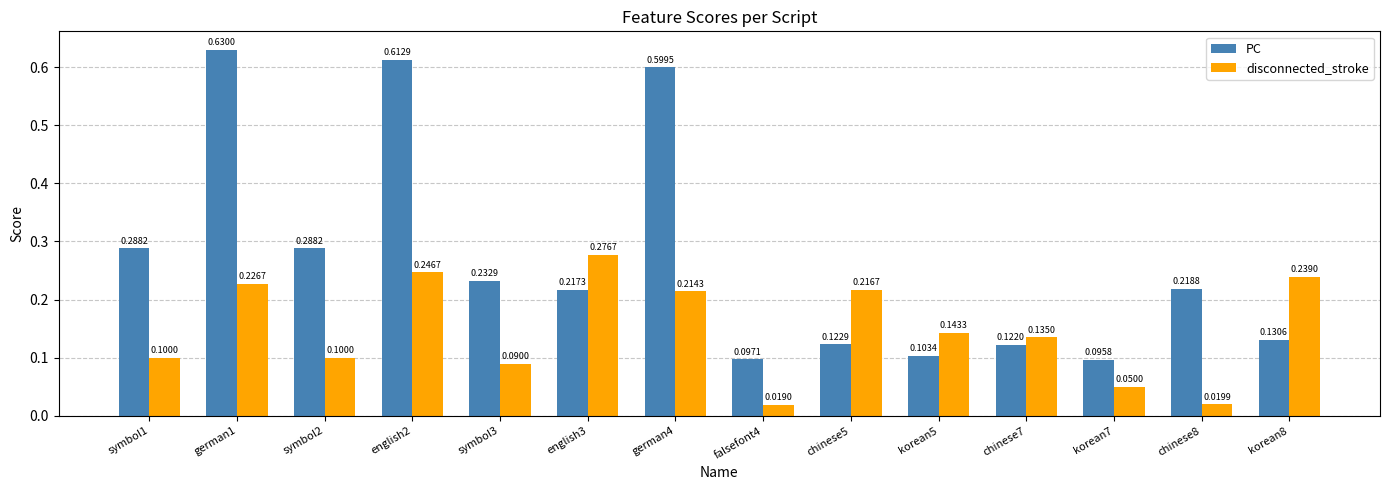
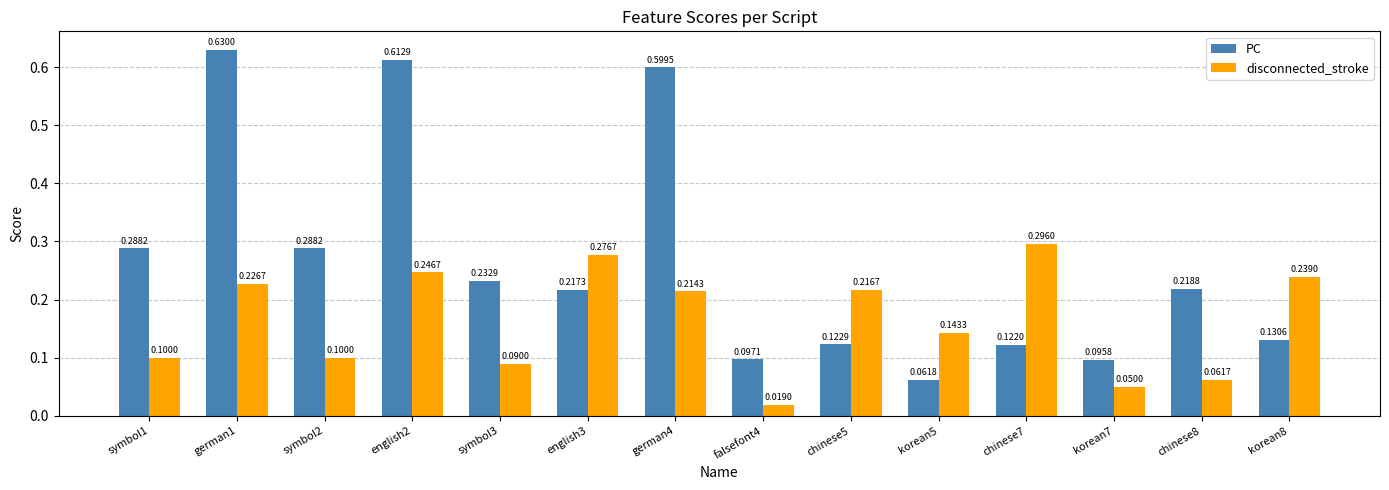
  {
    "PC": {
      "symbol1": 0.2882,
      "german1": 0.6300,
      "symbol2": 0.2882,
      "english2": 0.6129,
      "symbol3": 0.2329,
      "english3": 0.2173,
      "german4": 0.5995,
      "falsefont4": 0.0971,
      "chinese5": 0.1229,
-     "korean5": 0.1034,
+     "korean5": 0.0618,
      "chinese7": 0.1220,
      "korean7": 0.0958,
      "chinese8": 0.2188,
      "korean8": 0.1306
    },
    "disconnected_stroke": {
      "symbol1": 0.1000,
      "german1": 0.2267,
      "symbol2": 0.1000,
      "english2": 0.2467,
      "symbol3": 0.0900,
      "english3": 0.2767,
      "german4": 0.2143,
      "falsefont4": 0.0190,
      "chinese5": 0.2167,
      "korean5": 0.1433,
-     "chinese7": 0.1350,
+     "chinese7": 0.2960,
      "korean7": 0.0500,
-     "chinese8": 0.0199,
+     "chinese8": 0.0617,
      "korean8": 0.2390
    }
  }
